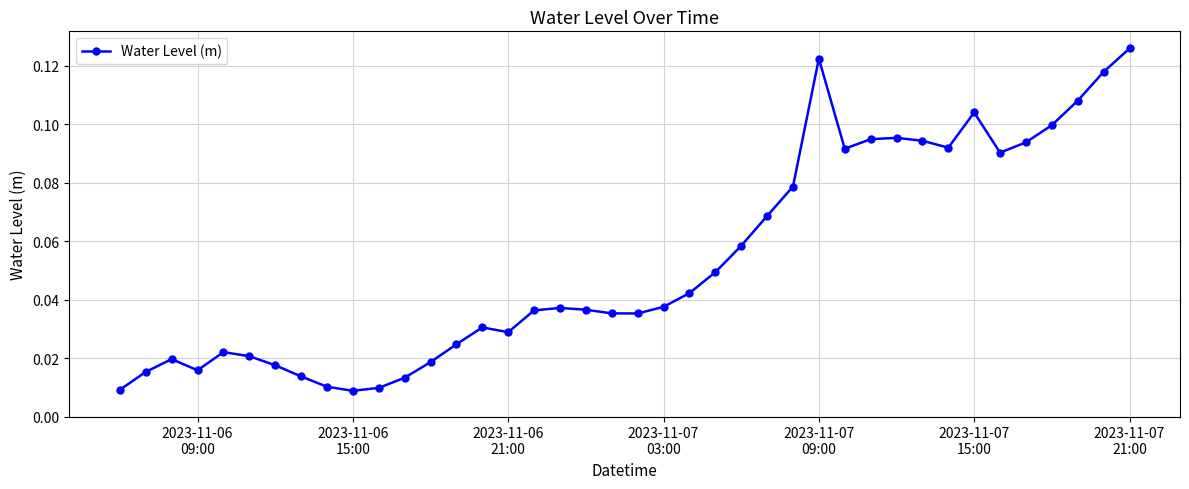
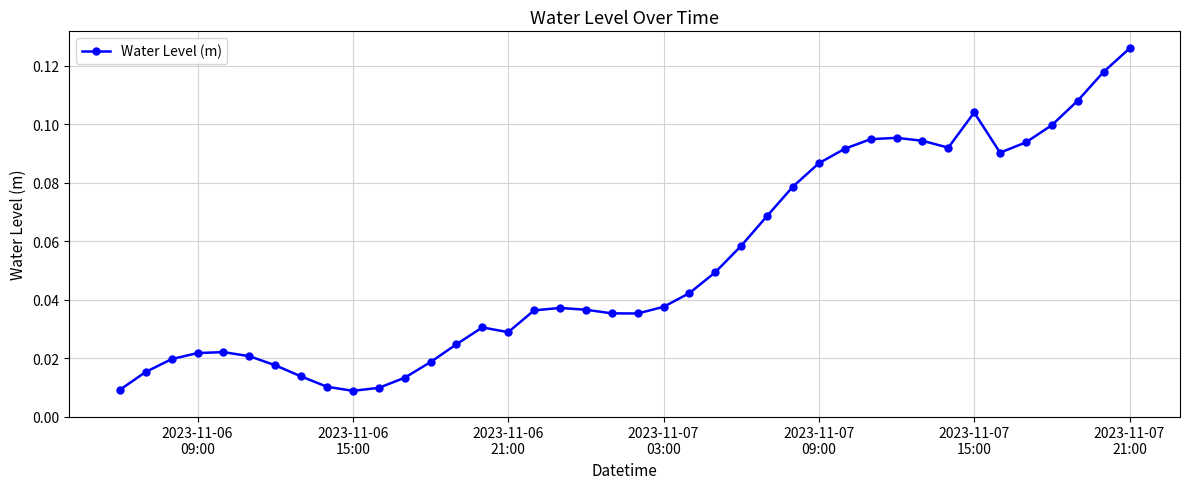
  {
-   "2023-11-06 09:00": 0.016,
+   "2023-11-06 09:00": 0.022,
    "2023-11-06 15:00": 0.009,
    "2023-11-06 21:00": 0.029,
    "2023-11-07 03:00": 0.038,
-   "2023-11-07 09:00": 0.123,
+   "2023-11-07 09:00": 0.087,
    "2023-11-07 15:00": 0.104,
    "2023-11-07 21:00": 0.126
  }
